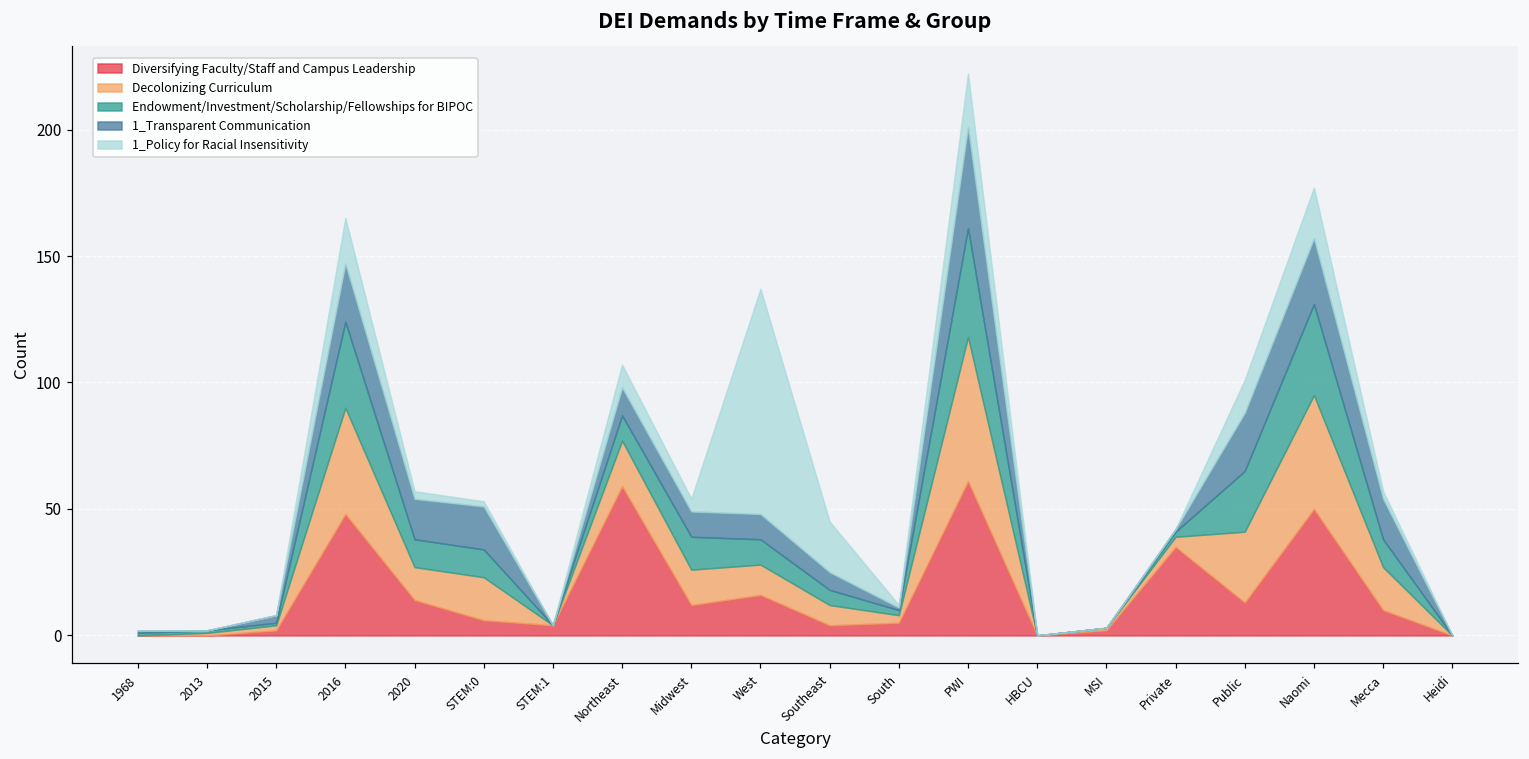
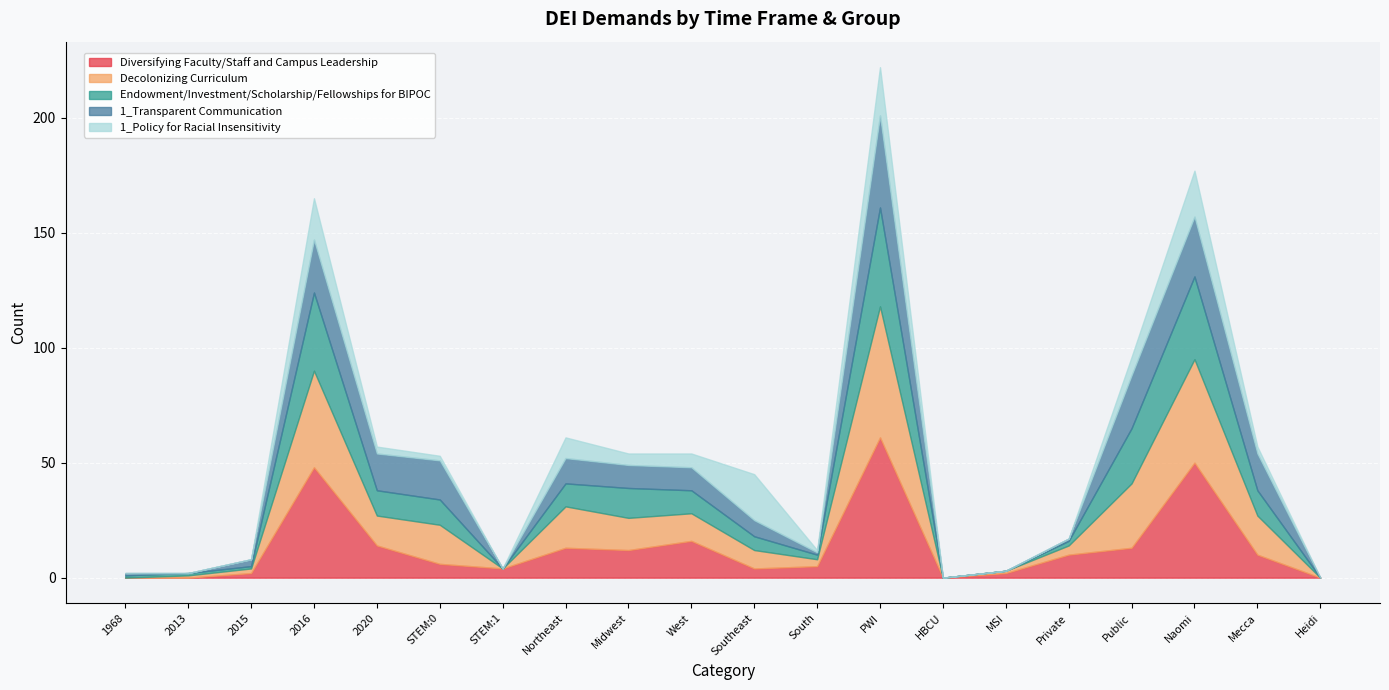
  {
    "Diversifying Faculty/Staff and Campus Leadership": {
      "2015": 2,
      "2016": 48,
      "2020": 14,
      "STEM:0": 6,
-     "Northeast": 59,
+     "Northeast": 13,
      "Midwest": 12,
      "West": 16,
      "Southeast": 4,
      "South": 5,
      "PWI": 61,
-     "Private": 35,
+     "Private": 10,
      "Public": 13,
      "Naomi": 50,
      "Mecca": 10
    },
    "Decolonizing Curriculum": {
      "2016": 42,
      "2020": 13,
      "STEM:0": 17,
      "Northeast": 18,
      "Midwest": 14,
      "West": 12,
      "Southeast": 8,
      "South": 3,
      "PWI": 57,
      "Private": 4,
      "Public": 28,
      "Naomi": 45,
      "Mecca": 17
    },
    "1_Policy for Racial Insensitivity": {
      "2016": 18,
      "2020": 3,
      "STEM:0": 2,
      "Northeast": 9,
      "Midwest": 5,
-     "West": 89,
+     "West": 6,
      "Southeast": 20,
      "PWI": 21,
-     "Public": 13,
+     "Public": 8,
      "Naomi": 20,
      "Mecca": 3
    }
  }
